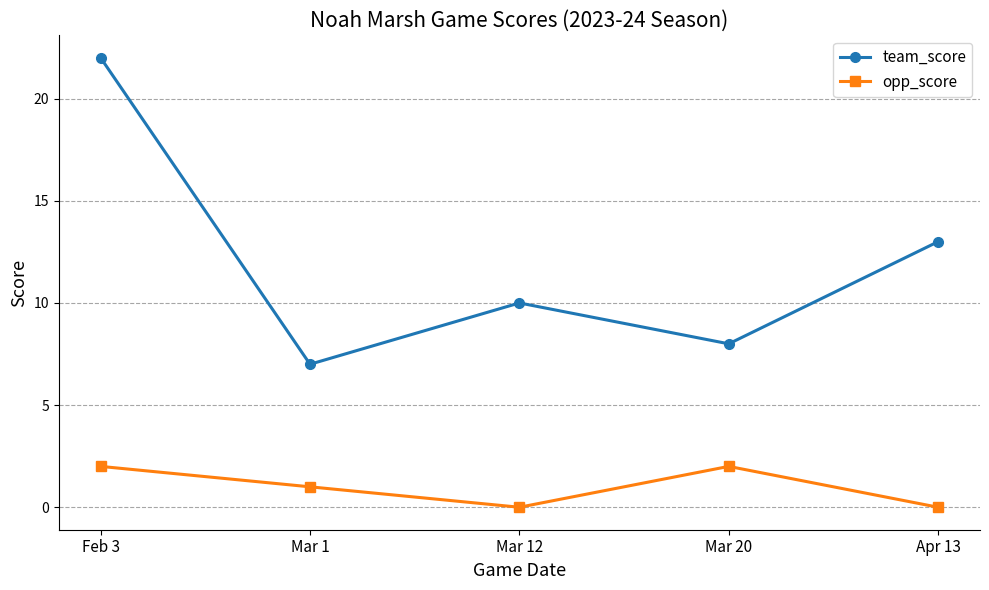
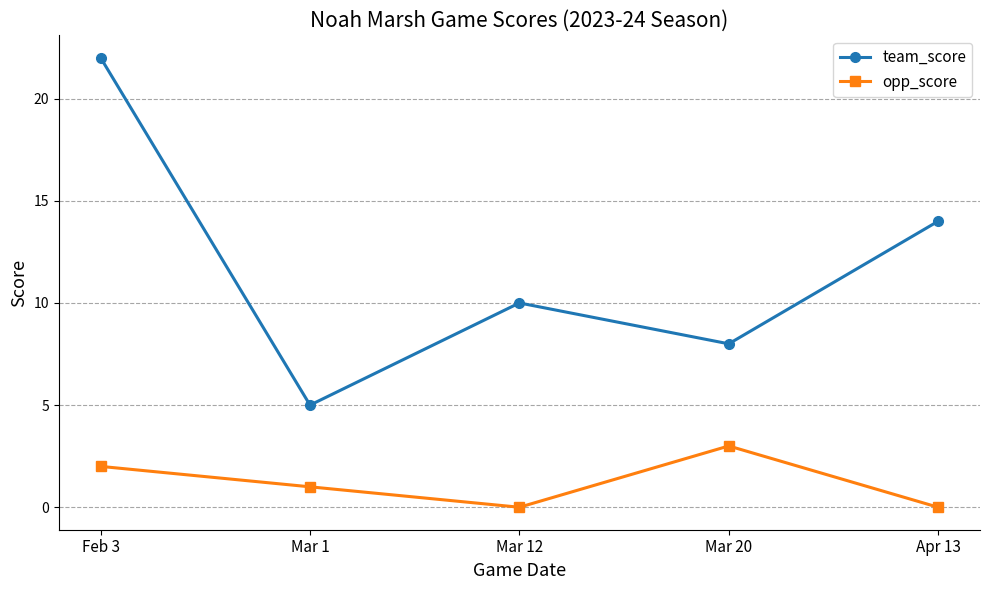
  {
    "team_score": {
      "Feb 3": 22,
-     "Mar 1": 7,
+     "Mar 1": 5,
      "Mar 12": 10,
      "Mar 20": 8,
-     "Apr 13": 13
+     "Apr 13": 14
    },
    "opp_score": {
      "Feb 3": 2,
      "Mar 1": 1,
      "Mar 12": 0,
-     "Mar 20": 2,
+     "Mar 20": 3,
      "Apr 13": 0
    }
  }
